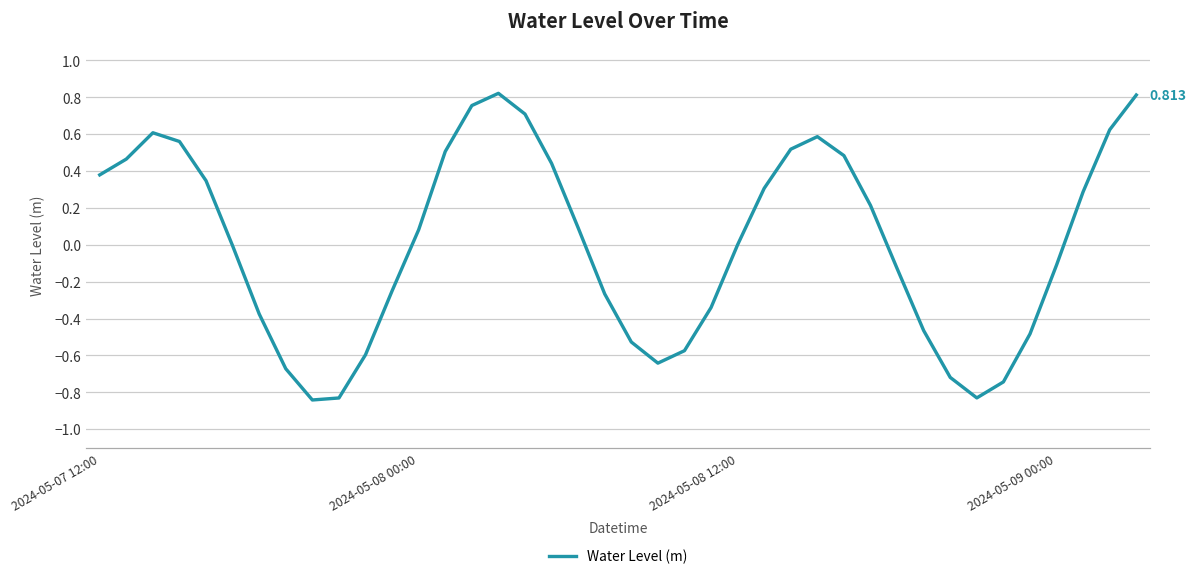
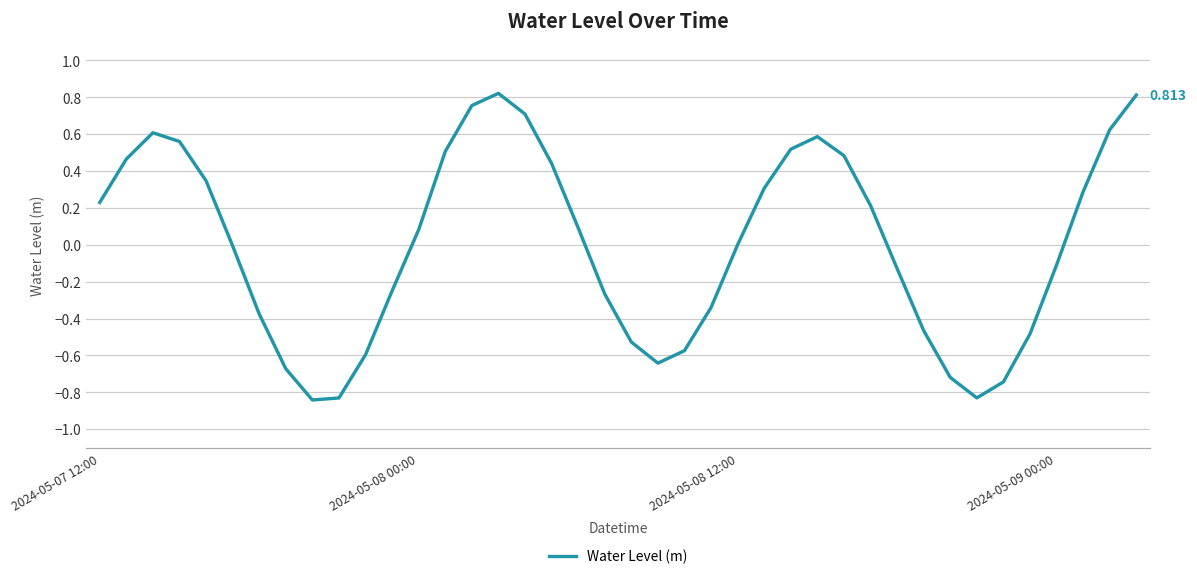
  {
-   "2024-05-07 12:00": 0.38,
+   "2024-05-07 12:00": 0.23,
    "2024-05-08 00:00": 0.08,
    "2024-05-08 12:00": 0.00,
    "2024-05-09 00:00": -0.11
  }
